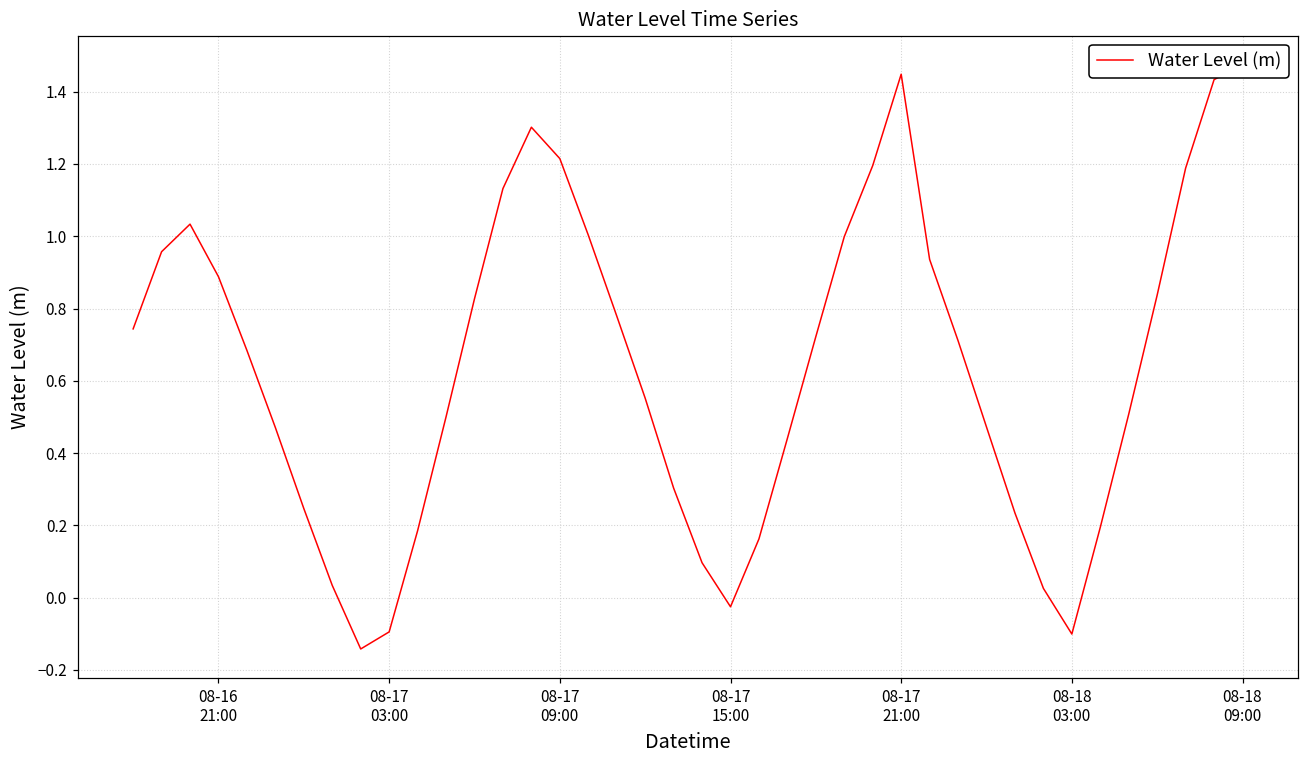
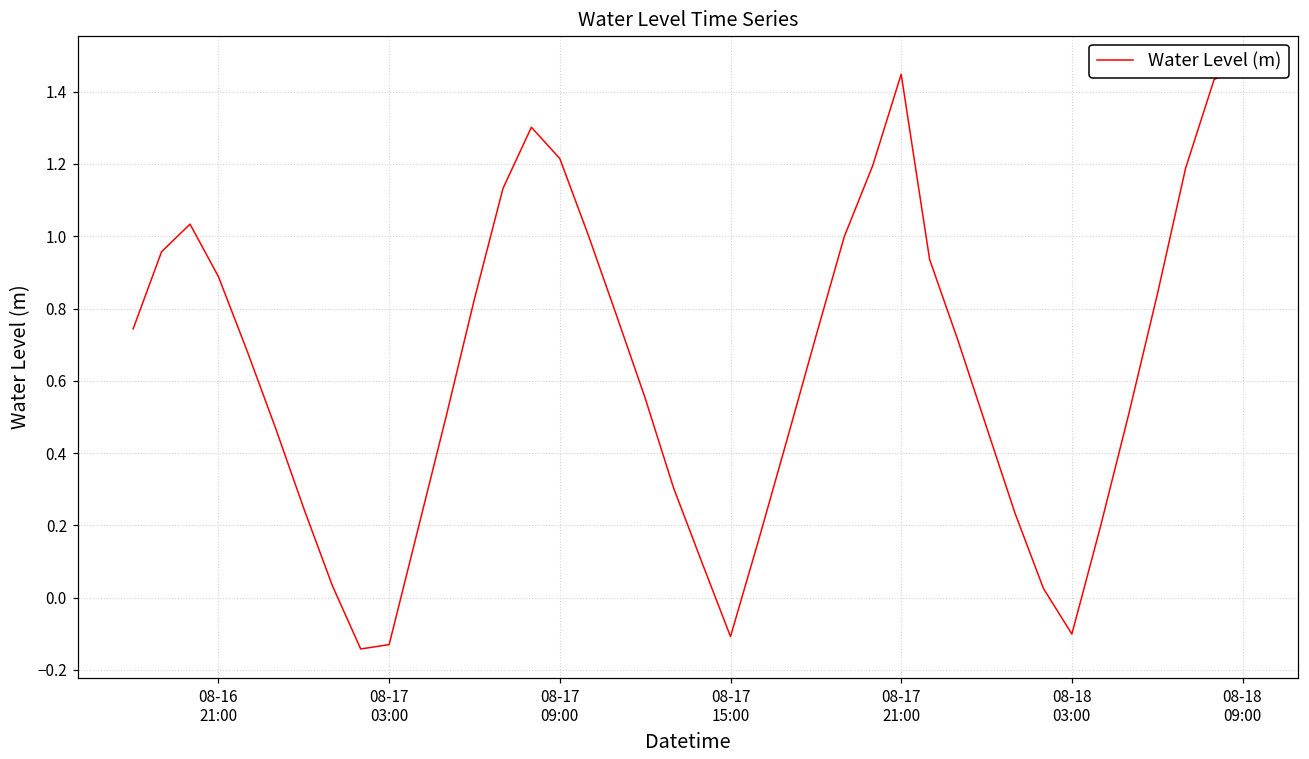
  {
    "08-16 21:00": 0.89,
-   "08-17 03:00": -0.09,
+   "08-17 03:00": -0.13,
    "08-17 09:00": 1.21,
-   "08-17 15:00": -0.03,
+   "08-17 15:00": -0.11,
    "08-17 21:00": 1.45,
    "08-18 03:00": -0.10
  }
